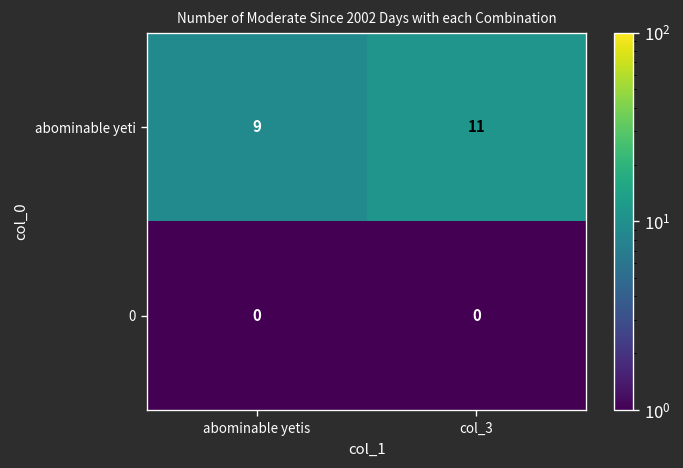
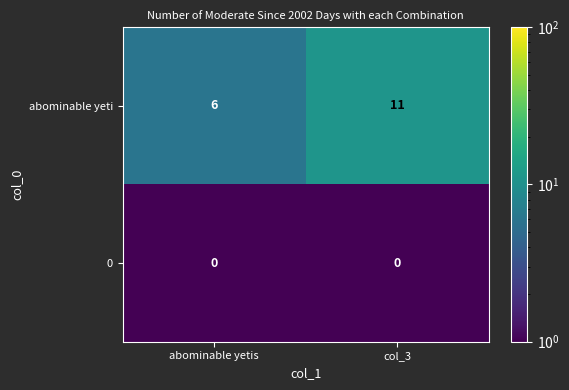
  {
    "abominable yeti": {
-     "abominable yetis": 9,
+     "abominable yetis": 6,
      "col_3": 11
    },
    "0": {
      "abominable yetis": 0,
      "col_3": 0
    }
  }
